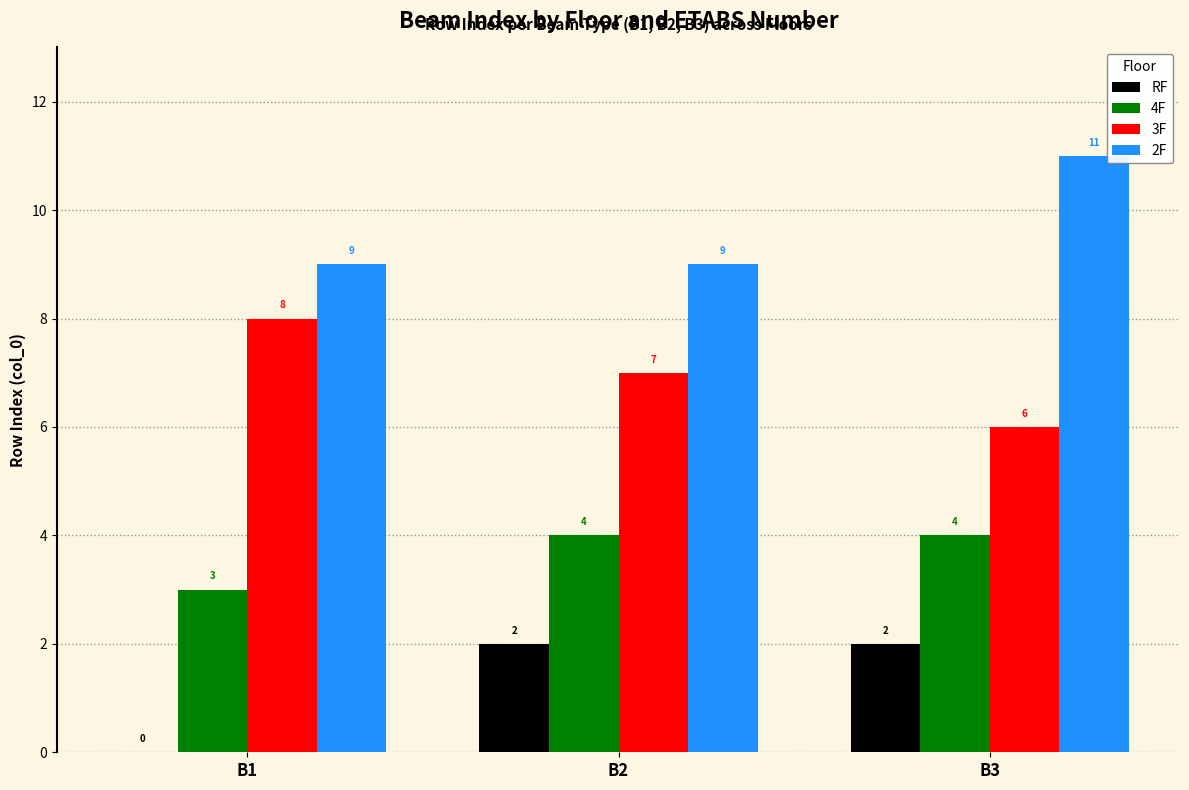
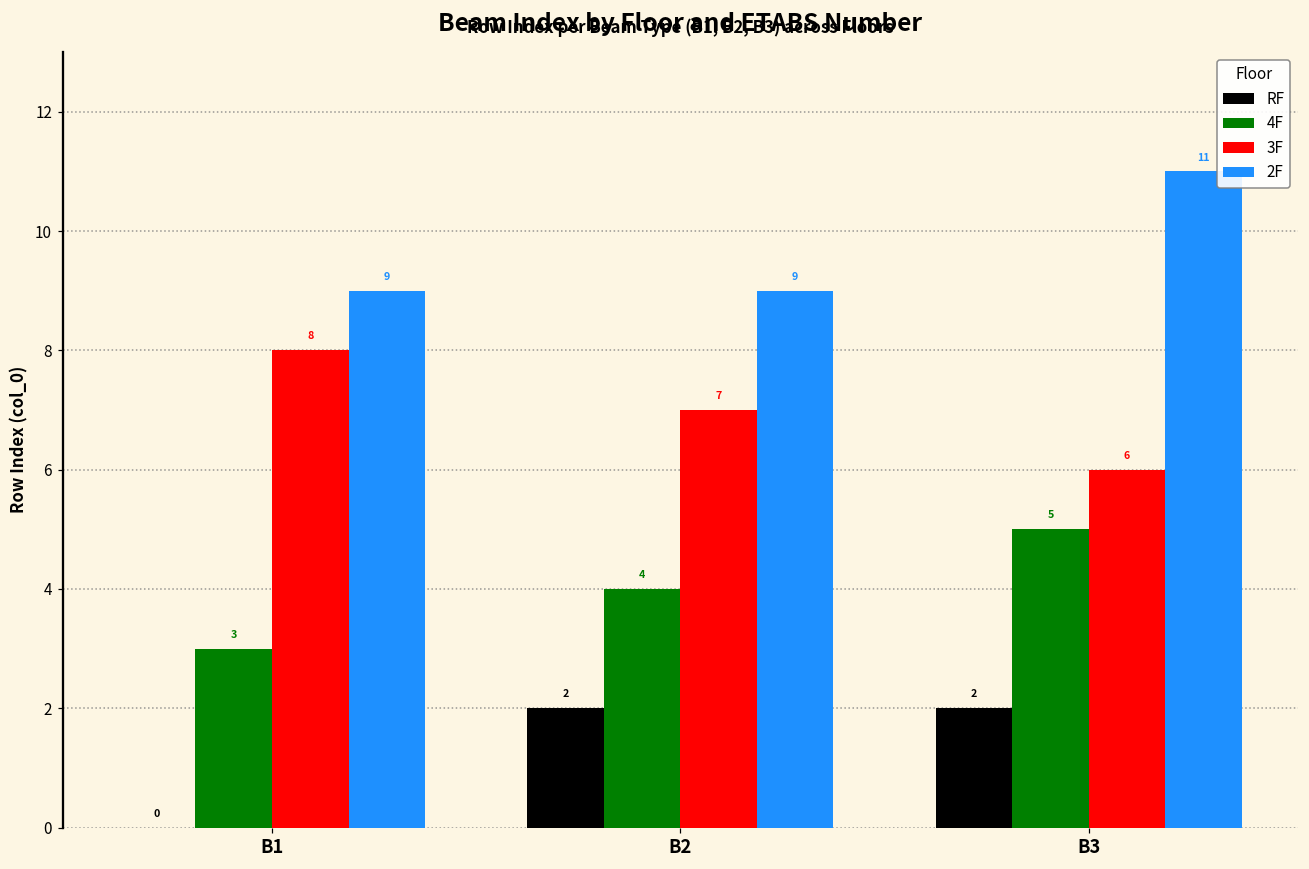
  {
    "RF": {
      "B1": 0,
      "B2": 2,
      "B3": 2
    },
    "4F": {
      "B1": 3,
      "B2": 4,
-     "B3": 4
+     "B3": 5
    },
    "3F": {
      "B1": 8,
      "B2": 7,
      "B3": 6
    },
    "2F": {
      "B1": 9,
      "B2": 9,
      "B3": 11
    }
  }
